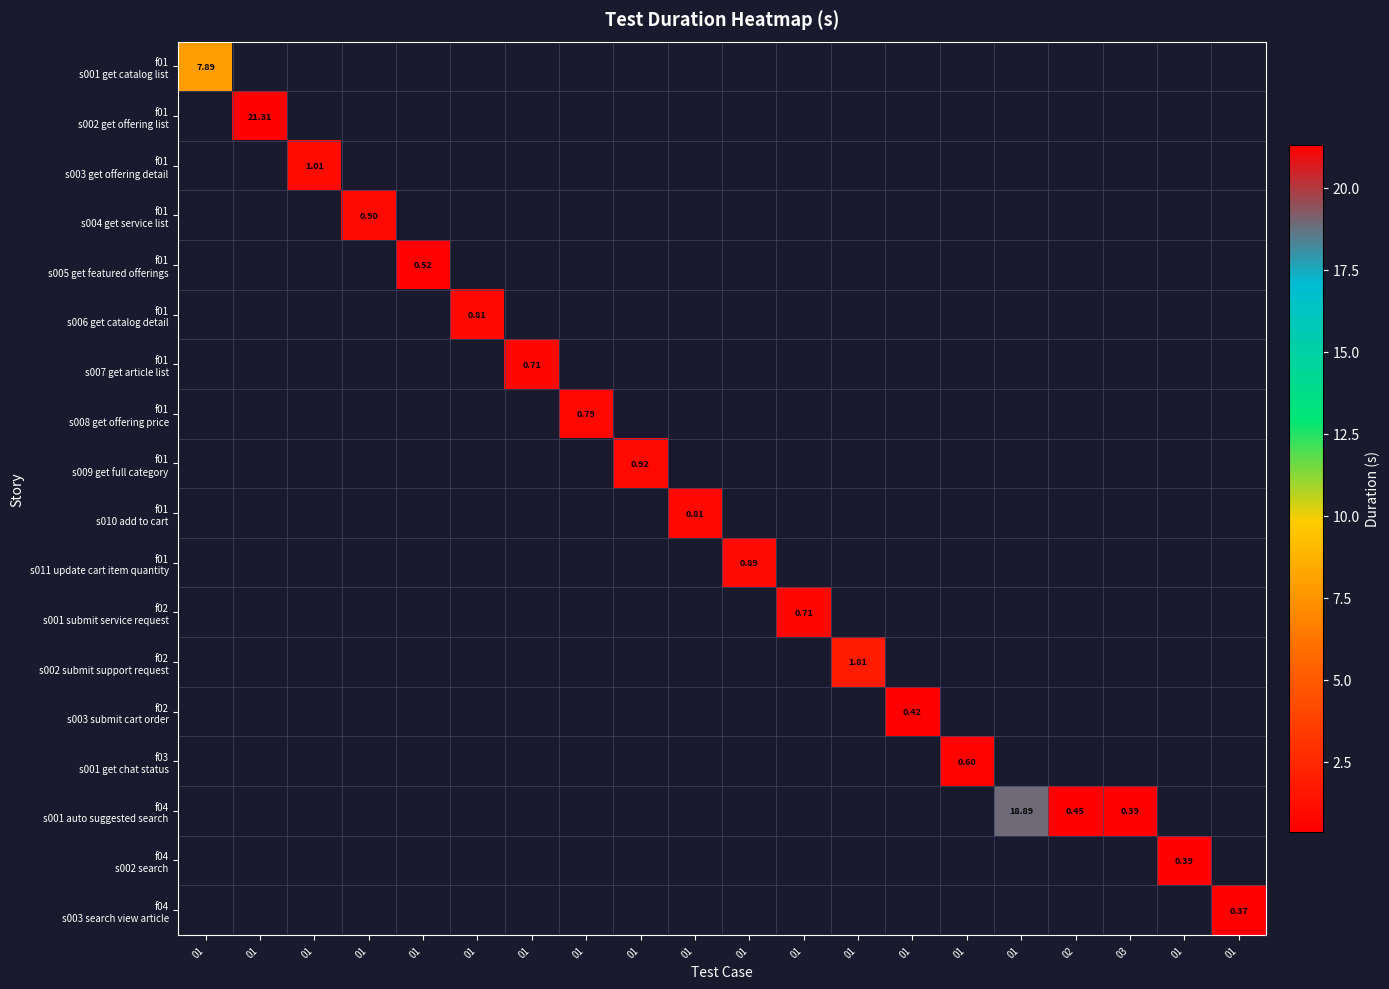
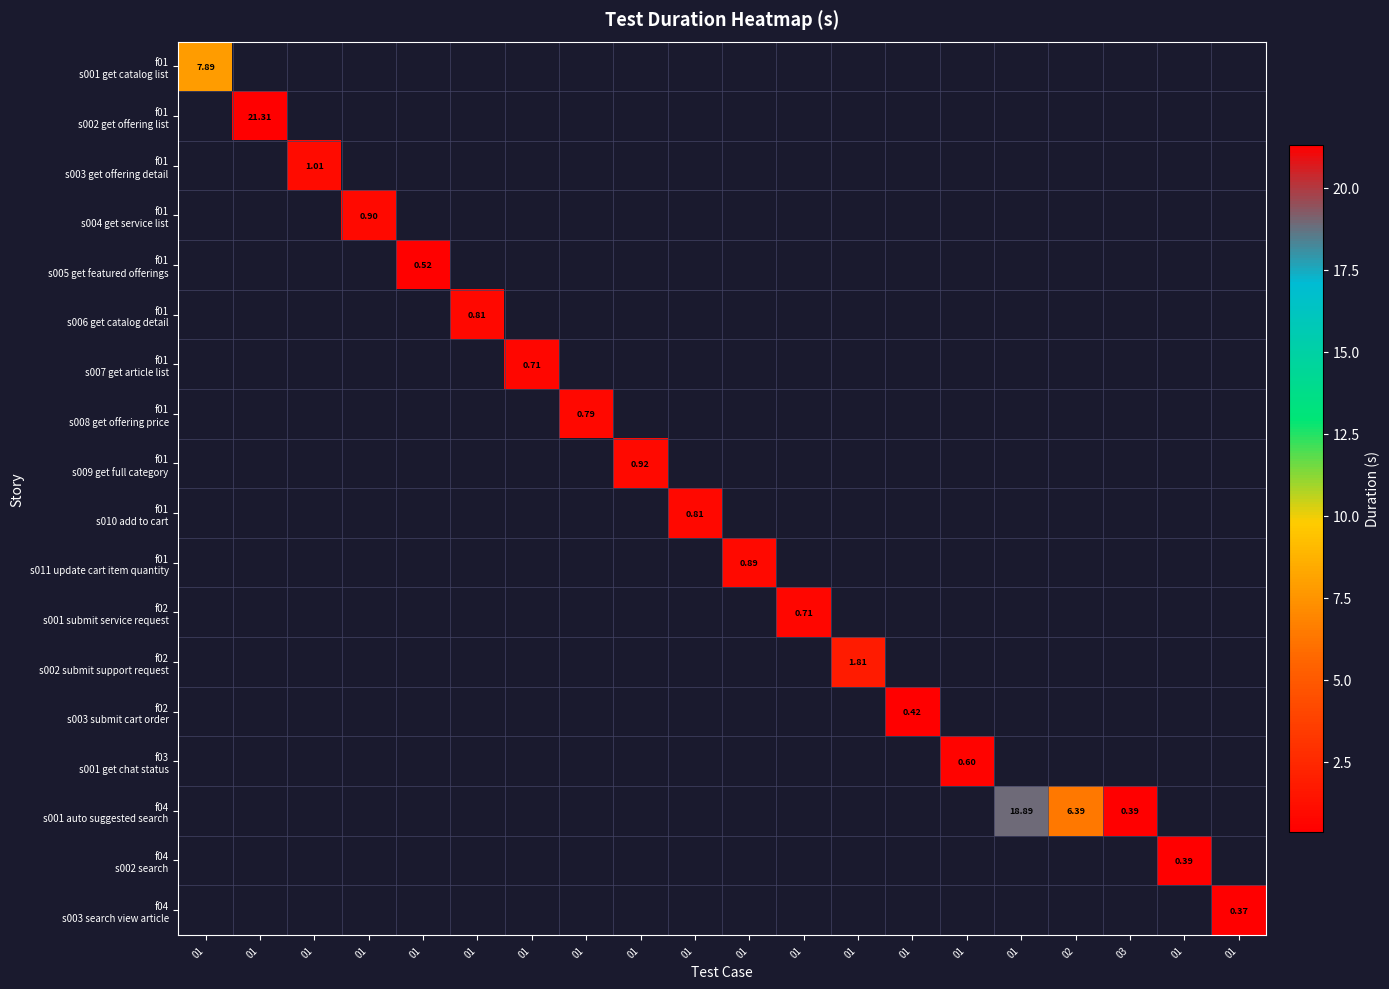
  {
    "f01 s001 get catalog list": {
      "01": 7.89
    },
    "f01 s002 get offering list": {
      "01": 21.31
    },
    "f01 s003 get offering detail": {
      "01": 1.01
    },
    "f01 s004 get service list": {
      "01": 0.90
    },
    "f01 s005 get featured offerings": {
      "01": 0.52
    },
    "f01 s006 get catalog detail": {
      "01": 0.81
    },
    "f01 s007 get article list": {
      "01": 0.71
    },
    "f01 s008 get offering price": {
      "01": 0.79
    },
    "f01 s009 get full category": {
      "01": 0.92
    },
    "f01 s010 add to cart": {
      "01": 0.81
    },
    "f01 s011 update cart item quantity": {
      "01": 0.89
    },
    "f02 s001 submit service request": {
      "01": 0.71
    },
    "f02 s002 submit support request": {
      "01": 1.81
    },
    "f02 s003 submit cart order": {
      "01": 0.42
    },
    "f03 s001 get chat status": {
      "01": 0.60
    },
    "f04 s001 auto suggested search": {
      "01": 18.89,
-     "02": 0.45,
+     "02": 6.39,
      "03": 0.39
    },
    "f04 s002 search": {
      "01": 0.39
    },
    "f04 s003 search view article": {
      "01": 0.37
    }
  }
